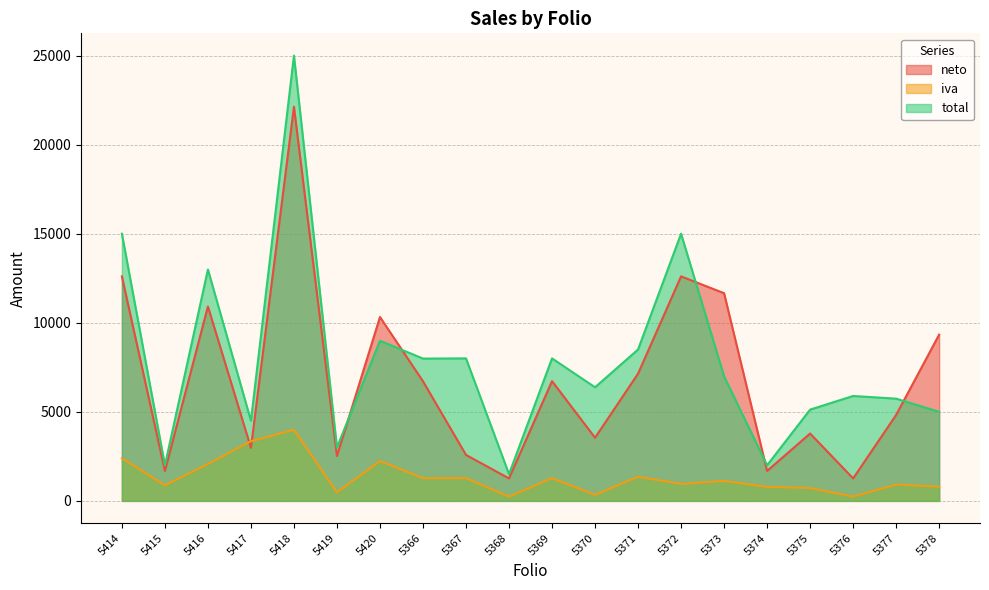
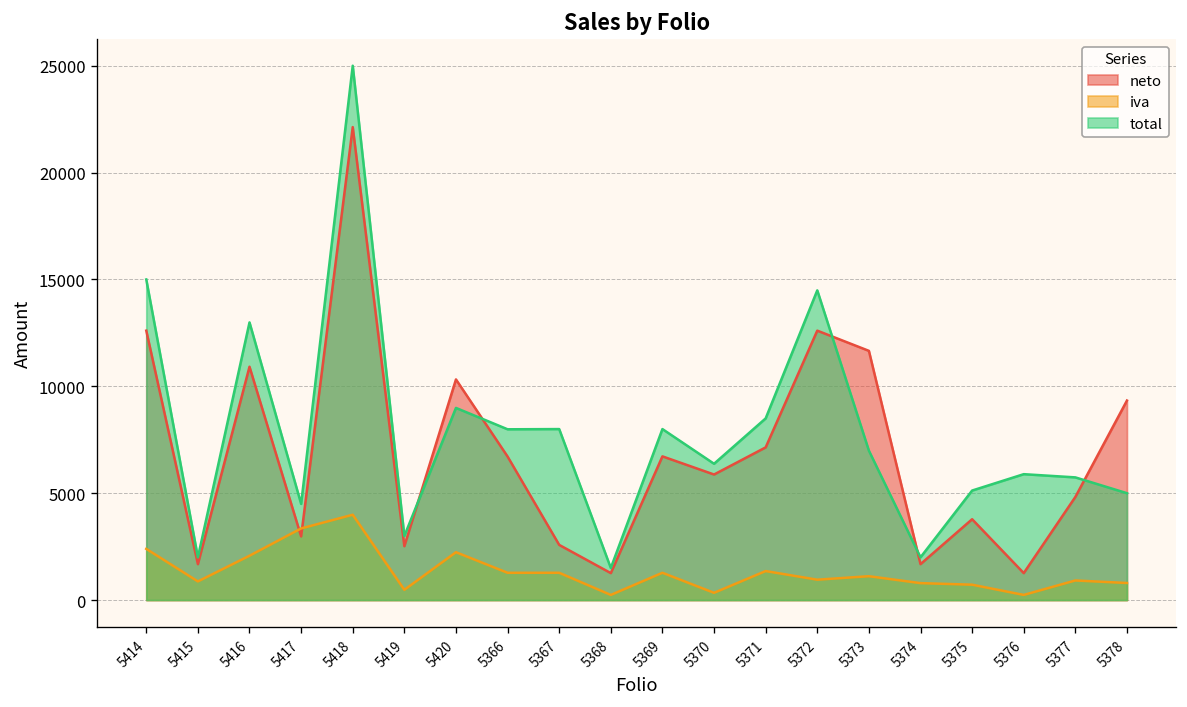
  {
    "neto": {
      "5414": 12600,
      "5415": 1700,
      "5416": 10900,
      "5417": 3000,
      "5418": 22100,
      "5419": 2500,
      "5420": 10300,
      "5366": 6700,
      "5367": 2600,
      "5368": 1300,
      "5369": 6700,
-     "5370": 3500,
+     "5370": 5900,
      "5371": 7100,
      "5372": 12600,
      "5373": 11700,
      "5374": 1700,
      "5375": 3800,
      "5376": 1300,
      "5377": 4800,
      "5378": 9300
    },
    "iva": {
      "5414": 2400,
      "5415": 900,
      "5416": 2100,
      "5417": 3400,
      "5418": 4000,
      "5419": 500,
      "5420": 2200,
      "5366": 1300,
      "5367": 1300,
      "5368": 200,
      "5369": 1300,
      "5370": 300,
      "5371": 1400,
      "5372": 1000,
      "5373": 1100,
      "5374": 800,
      "5375": 700,
      "5376": 200,
      "5377": 900,
      "5378": 800
    },
    "total": {
      "5414": 15000,
      "5415": 2000,
      "5416": 13000,
      "5417": 4500,
      "5418": 25000,
      "5419": 3000,
      "5420": 9000,
      "5366": 8000,
      "5367": 8000,
      "5368": 1500,
      "5369": 8000,
      "5370": 6400,
      "5371": 8500,
-     "5372": 15000,
+     "5372": 14500,
      "5373": 7000,
      "5374": 2000,
      "5375": 5100,
      "5376": 5900,
      "5377": 5700,
      "5378": 5000
    }
  }
